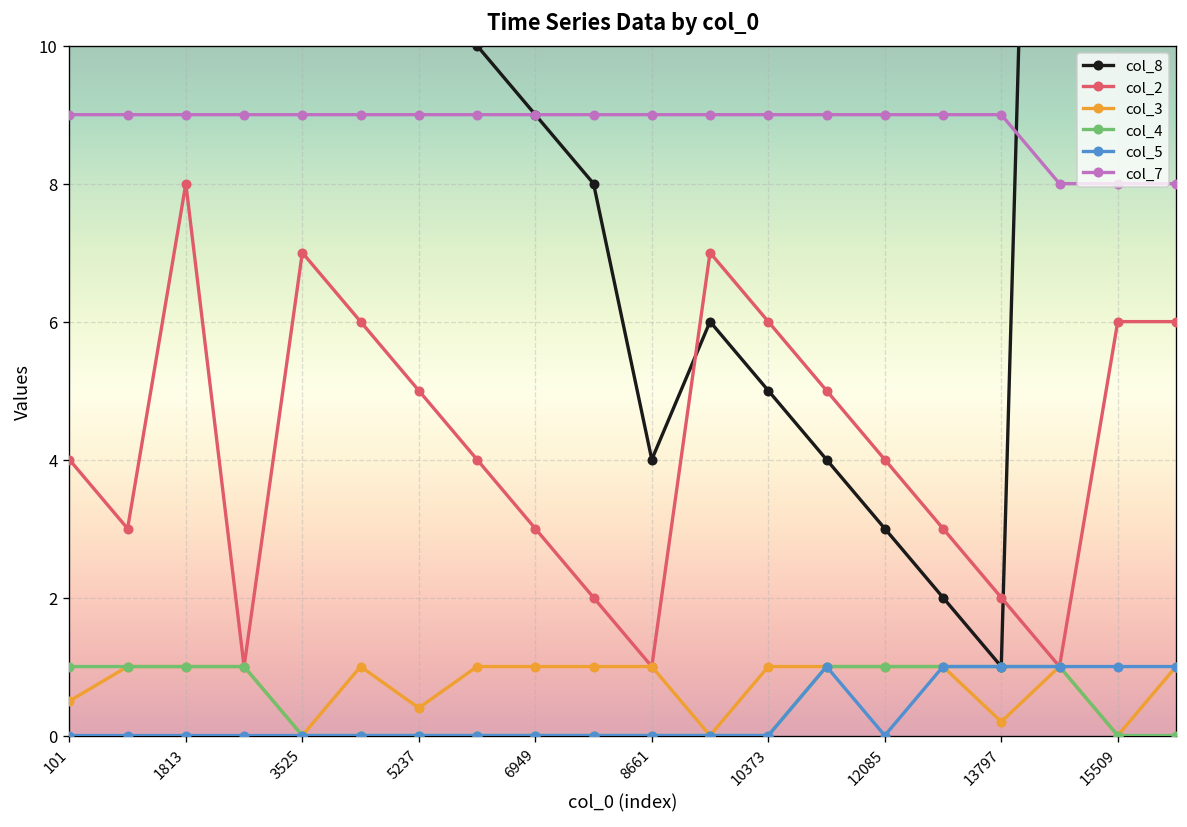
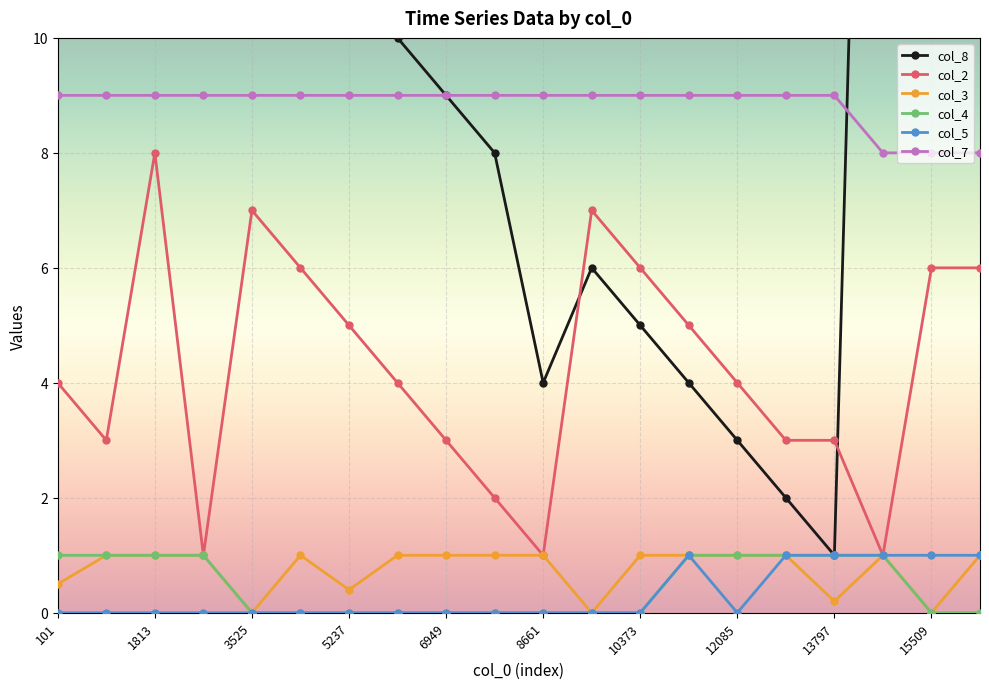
  {
    "col_8": {
      "8661": 4,
      "10373": 5,
      "12085": 3
    },
    "col_2": {
      "101": 4,
      "1813": 8,
      "3525": 7,
      "5237": 5,
      "6949": 3,
      "10373": 6,
      "12085": 4,
-     "13797": 2,
+     "13797": 3,
      "15509": 6
    },
    "col_3": {
      "101": 0.5,
      "5237": 0.4,
      "6949": 1,
      "10373": 1,
      "13797": 0.2
    },
    "col_4": {
      "101": 1
    },
    "col_5": {
      "101": 0,
      "1813": 0,
      "12085": 0,
      "15509": 1
    },
    "col_7": {
      "101": 9,
      "1813": 9,
      "3525": 9,
      "5237": 9,
      "8661": 9,
      "10373": 9,
      "12085": 9,
      "13797": 9
    }
  }
